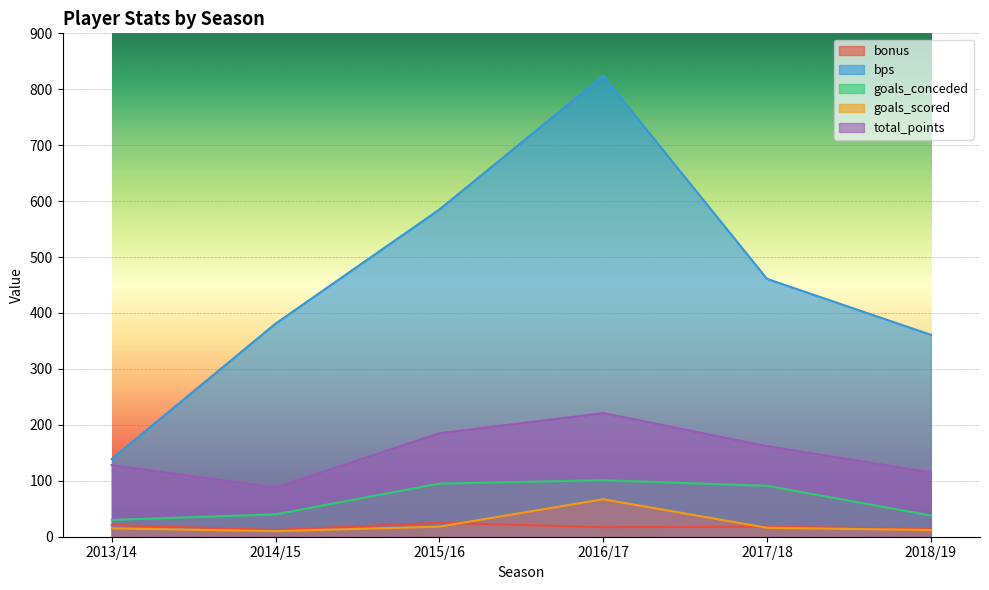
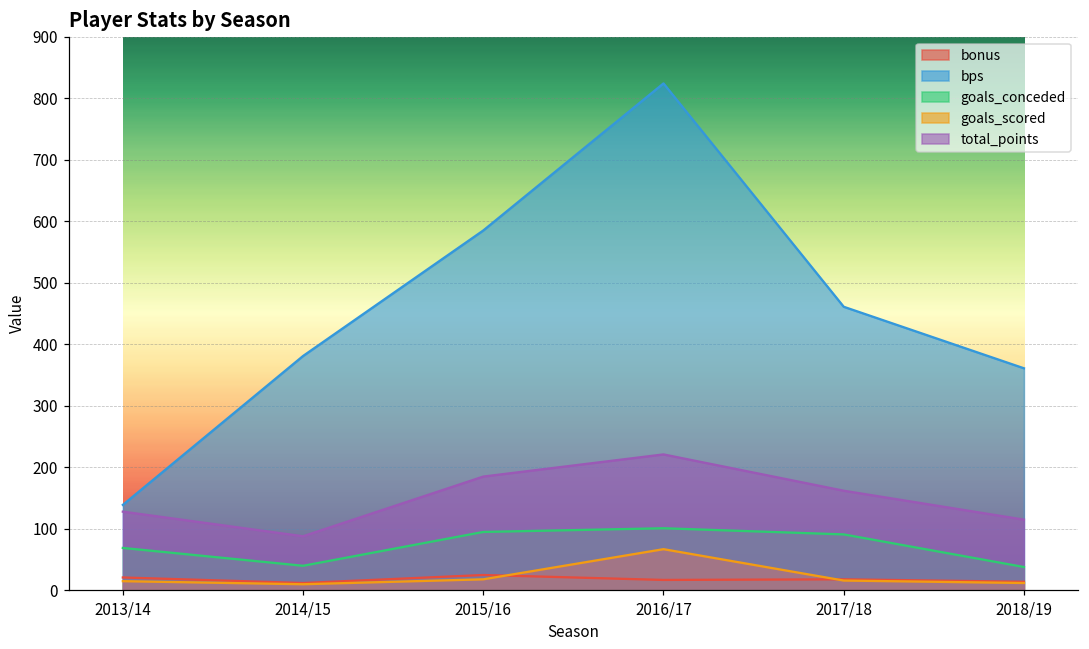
  {
    "bonus": {
      "2013/14": 20,
      "2015/16": 30,
      "2016/17": 20
    },
    "bps": {
      "2013/14": 140,
      "2014/15": 380,
      "2015/16": 590,
      "2016/17": 820,
      "2017/18": 460,
      "2018/19": 360
    },
    "goals_conceded": {
-     "2013/14": 30,
+     "2013/14": 70,
      "2014/15": 40,
      "2015/16": 100,
      "2016/17": 100,
      "2017/18": 90,
      "2018/19": 40
    },
    "goals_scored": {
      "2013/14": 20,
      "2015/16": 20,
      "2016/17": 70
    },
    "total_points": {
      "2013/14": 130,
      "2014/15": 90,
      "2015/16": 190,
      "2016/17": 220,
      "2017/18": 160,
      "2018/19": 120
    }
  }
